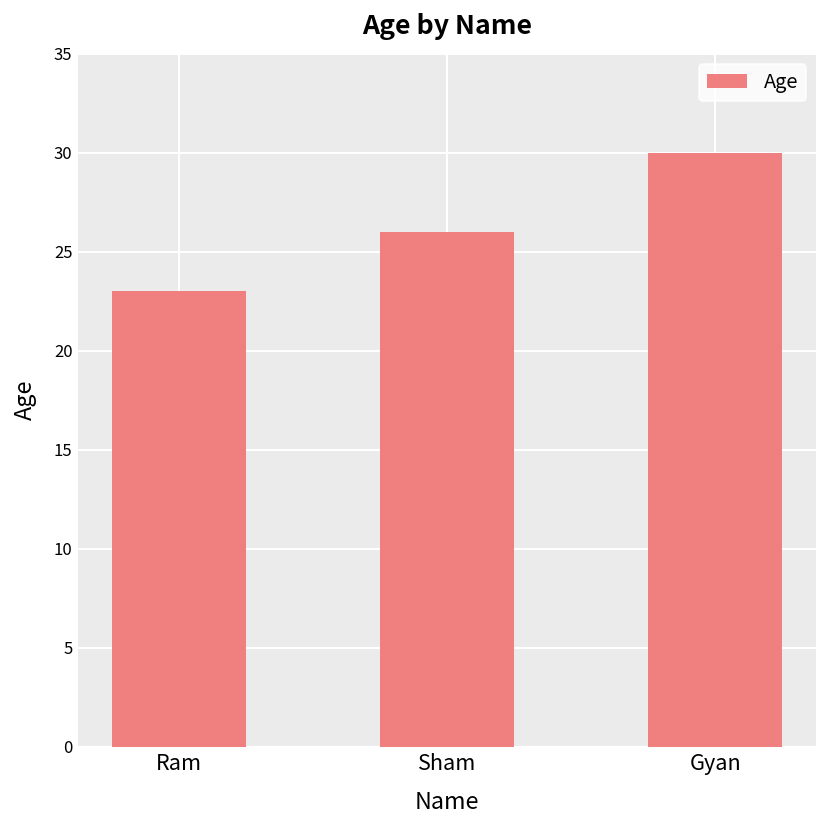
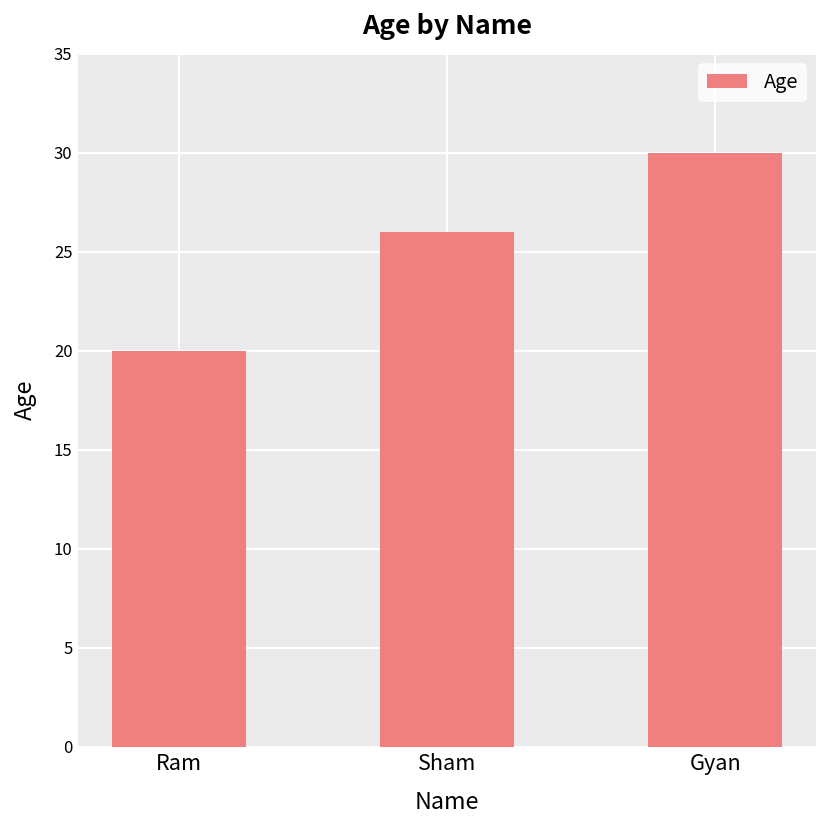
  {
-   "Ram": 23,
+   "Ram": 20,
    "Sham": 26,
    "Gyan": 30
  }
